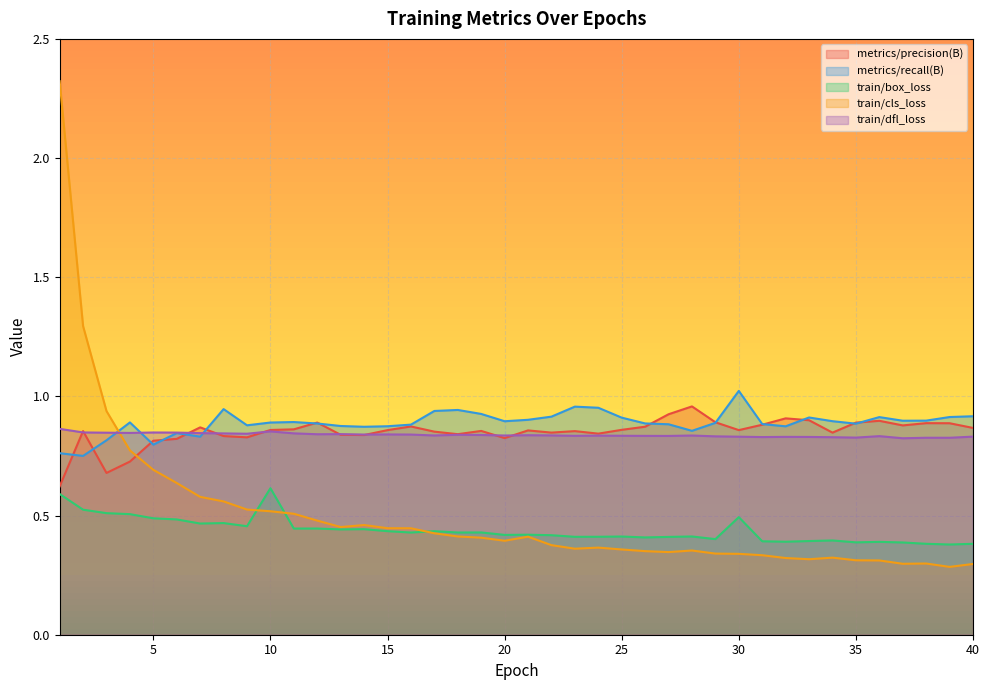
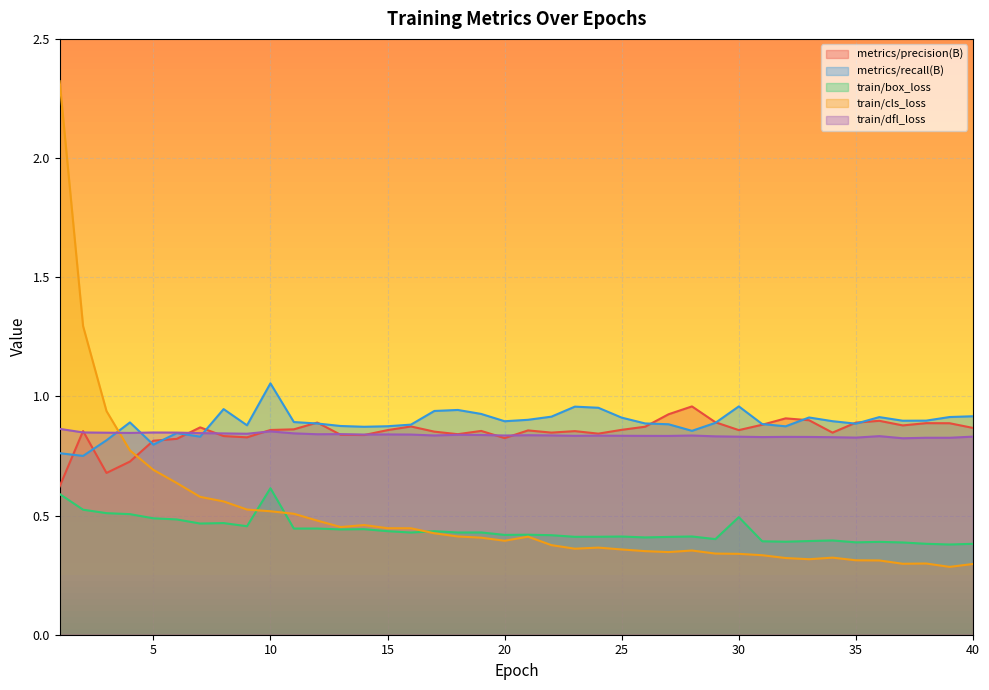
  {
    "metrics/recall(B)": {
      "5": 0.80,
-     "10": 0.89,
+     "10": 1.05,
      "15": 0.87,
      "20": 0.90,
      "25": 0.91,
-     "30": 1.02,
+     "30": 0.96,
      "40": 0.92
    },
    "train/box_loss": {
      "5": 0.49,
      "10": 0.61,
      "15": 0.43,
      "20": 0.42,
      "25": 0.41,
      "30": 0.49,
      "35": 0.39,
      "40": 0.38
    },
    "train/dfl_loss": {
      "5": 0.85,
      "15": 0.84,
      "20": 0.84,
      "25": 0.83,
      "30": 0.83,
      "35": 0.83,
      "40": 0.83
    }
  }
